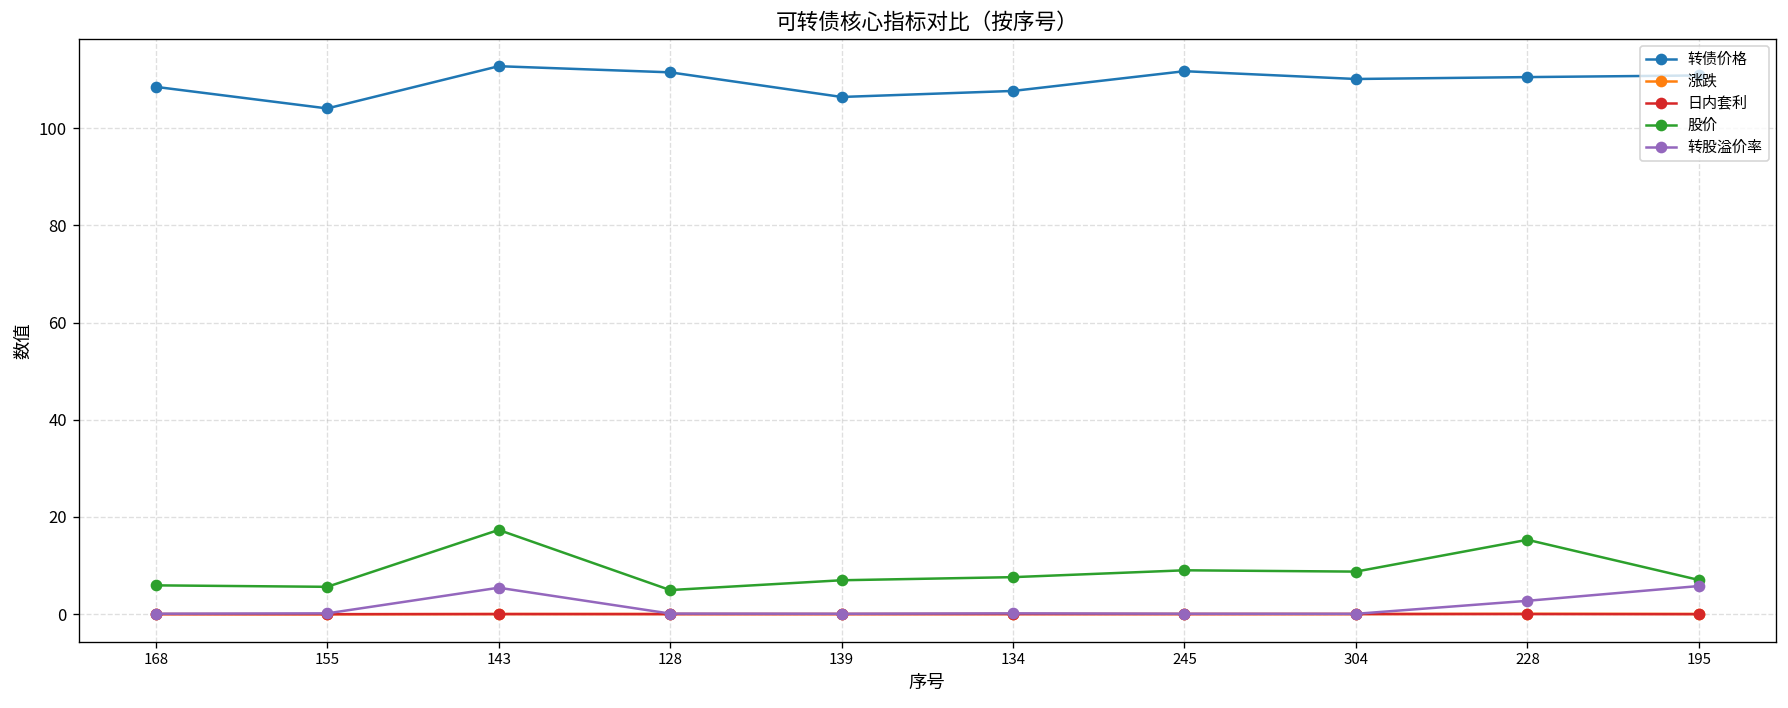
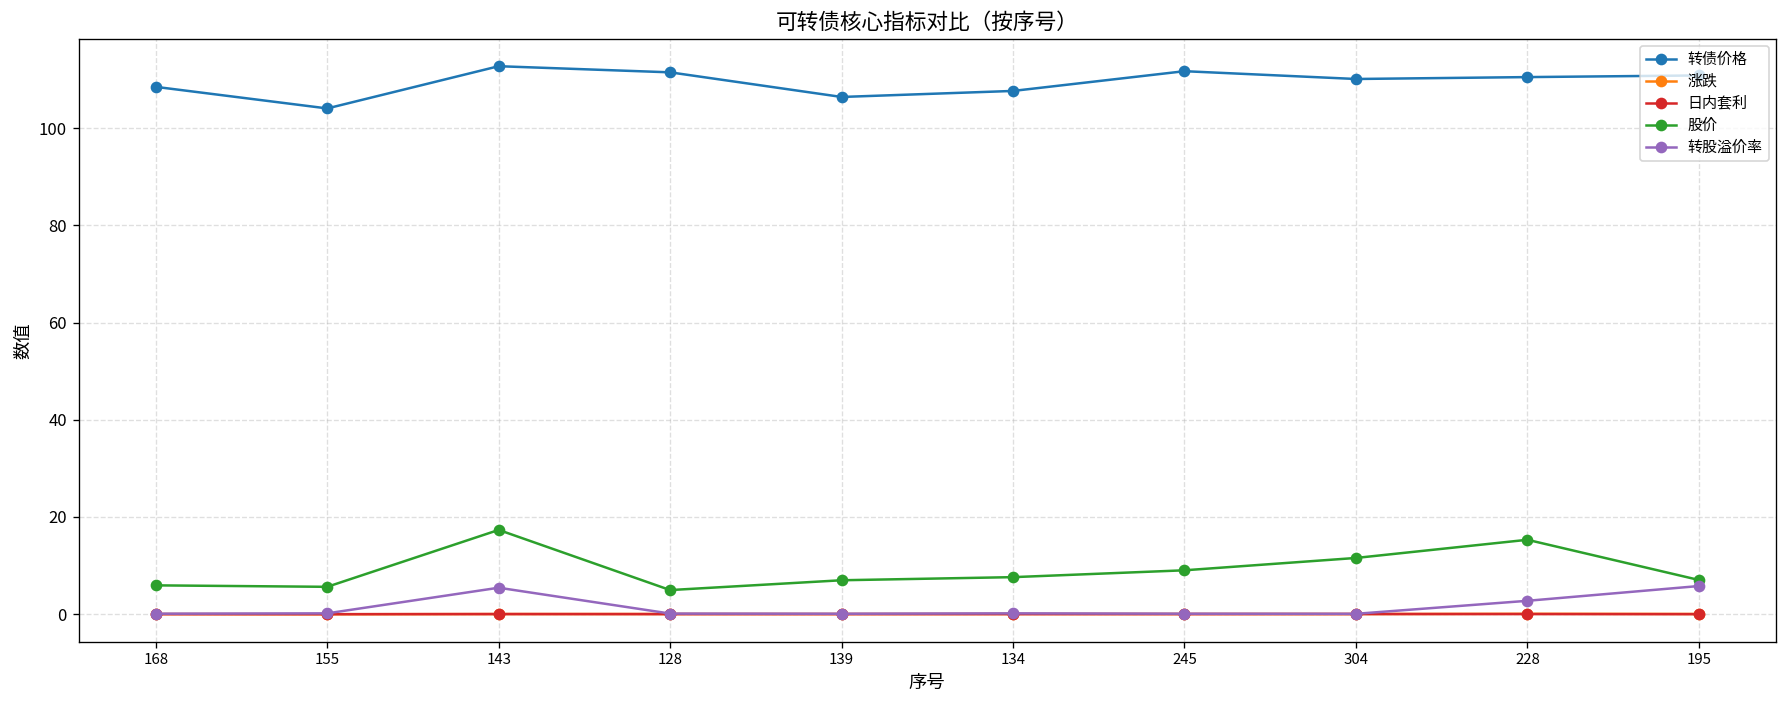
  {
    "转债价格": {
      "168": 109,
      "155": 104,
      "143": 113,
      "128": 111,
      "139": 106,
      "134": 108,
      "245": 112,
      "304": 110,
      "228": 111
    },
    "日内套利": {
      "143": 0,
      "228": 0,
      "195": 0
    },
    "股价": {
      "168": 6,
      "155": 6,
      "143": 17,
      "128": 5,
      "139": 7,
      "134": 8,
      "245": 9,
-     "304": 9,
+     "304": 12,
      "228": 15,
      "195": 7
    },
    "转股溢价率": {
      "143": 5,
      "228": 3,
      "195": 6
    }
  }
